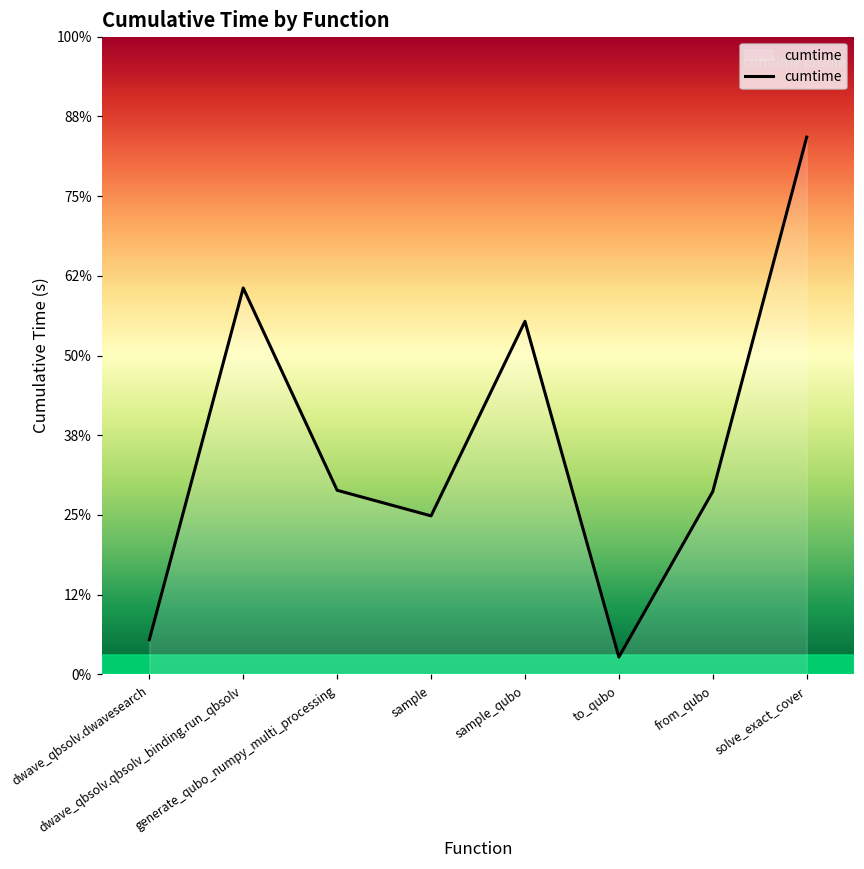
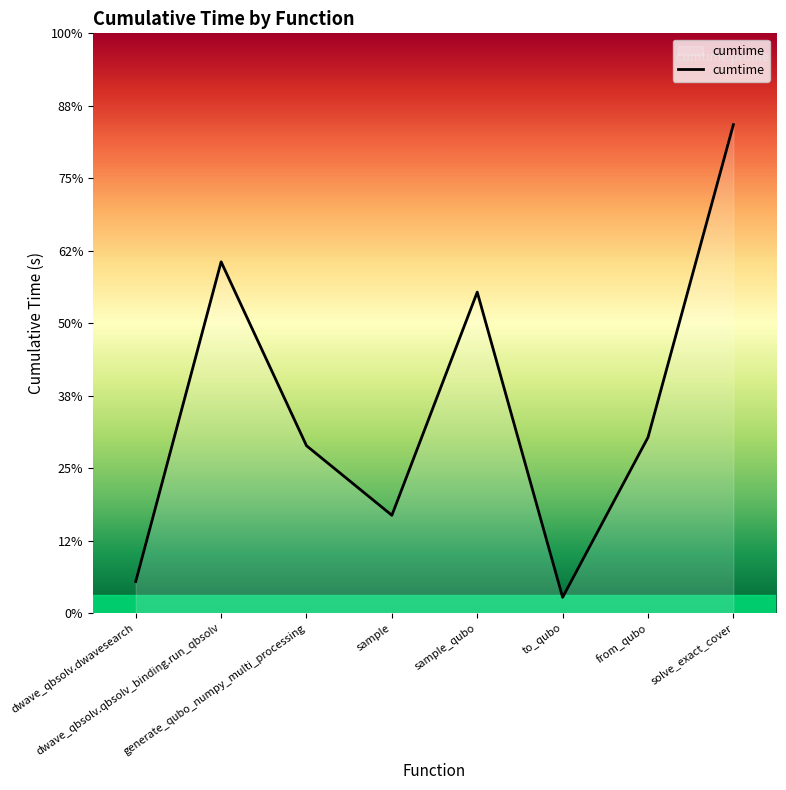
  {
    "dwave_qbsolv.dwavesearch": "5%",
    "dwave_qbsolv.qbsolv_binding.run_qbsolv": "61%",
    "generate_qubo_numpy_multi_processing": "29%",
-   "sample": "25%",
+   "sample": "17%",
    "sample_qubo": "55%",
-   "from_qubo": "29%",
+   "from_qubo": "30%",
    "solve_exact_cover": "84%"
  }
